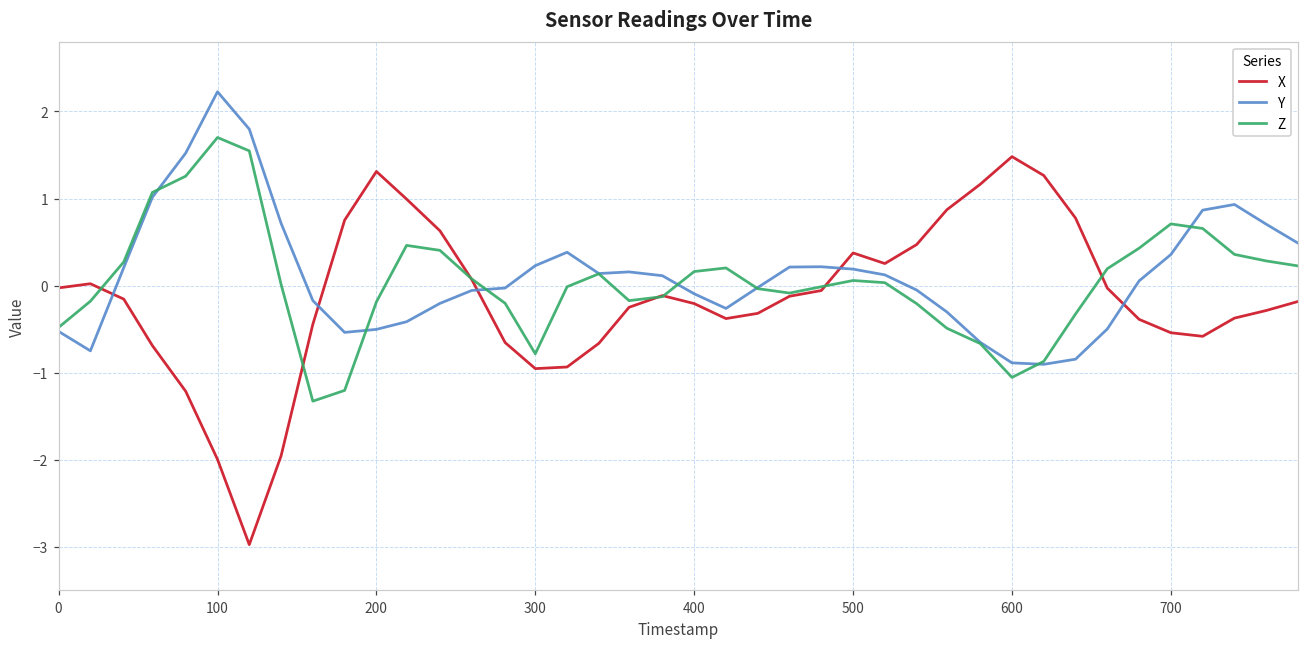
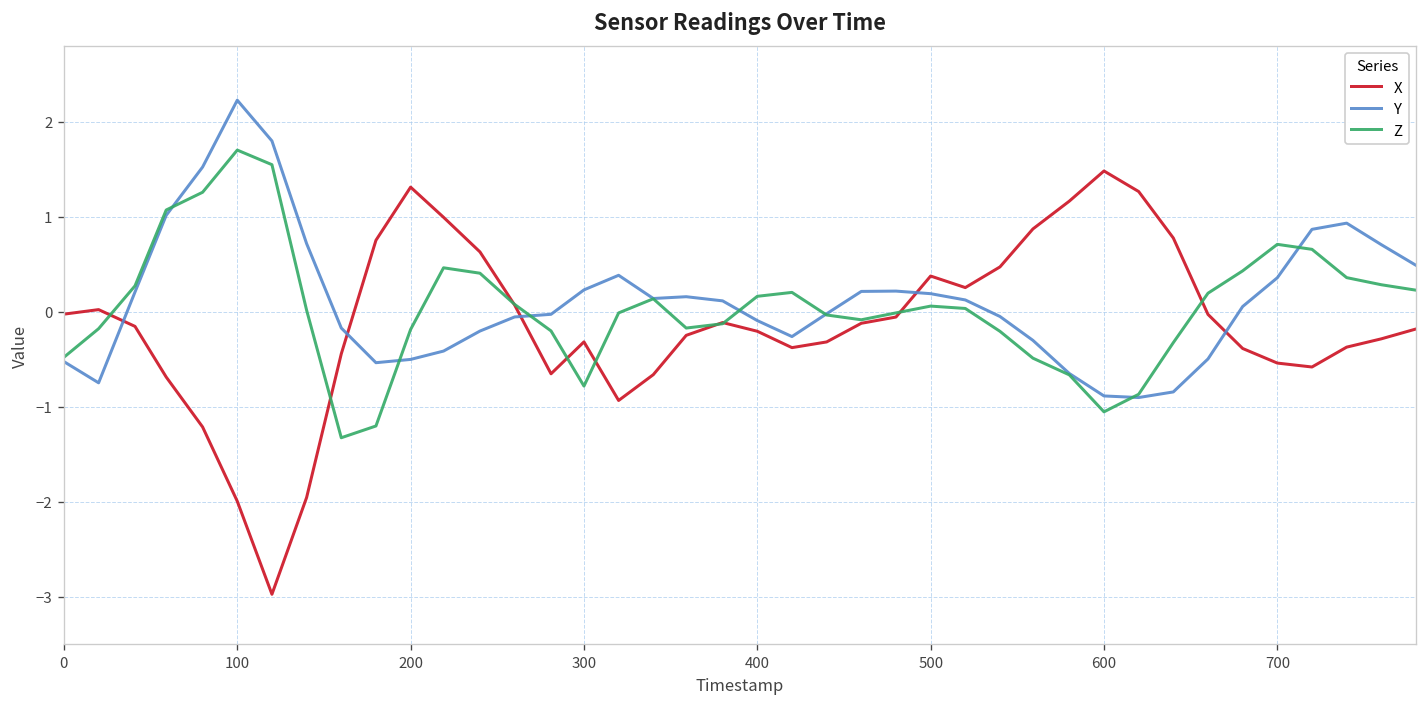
  {
    "X": {
      "0": 0.0,
      "100": -2.0,
      "200": 1.3,
-     "300": -1.0,
+     "300": -0.3,
      "400": -0.2,
      "500": 0.4,
      "600": 1.5,
      "700": -0.5
    },
    "Y": {
      "0": -0.5,
      "100": 2.2,
      "200": -0.5,
      "300": 0.2,
      "400": -0.1,
      "500": 0.2,
      "600": -0.9,
      "700": 0.4
    },
    "Z": {
      "0": -0.5,
      "100": 1.7,
      "200": -0.2,
      "300": -0.8,
      "400": 0.2,
      "500": 0.1,
      "600": -1.1,
      "700": 0.7
    }
  }
